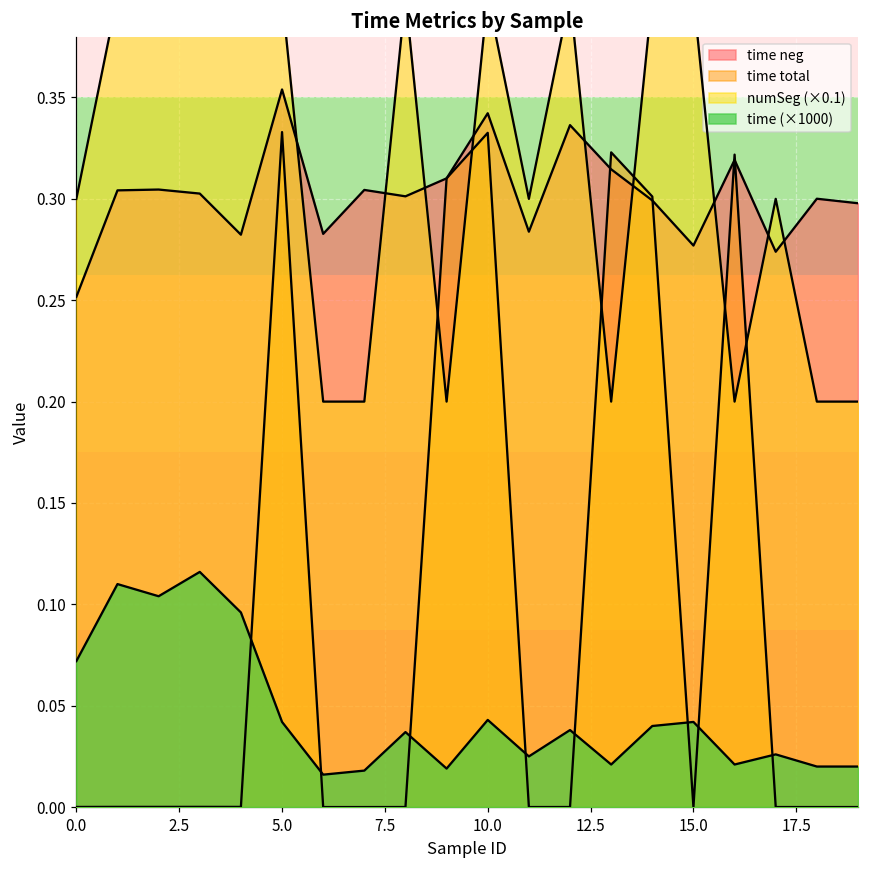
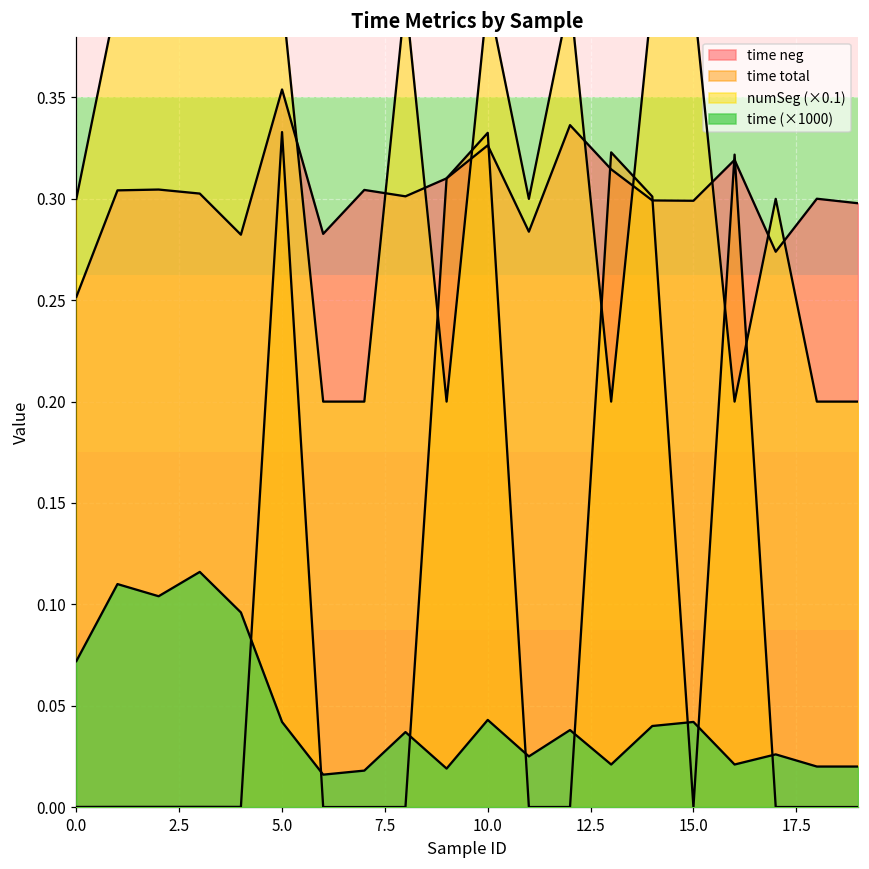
  {
    "time neg": {
      "0.0": 0.252,
      "5.0": 0.354,
-     "10.0": 0.342,
-     "15.0": 0.277
+     "10.0": 0.326,
+     "15.0": 0.299
    },
    "time (×1000)": {
      "0.0": 0.072,
      "5.0": 0.042,
      "10.0": 0.043,
      "15.0": 0.042
    }
  }
